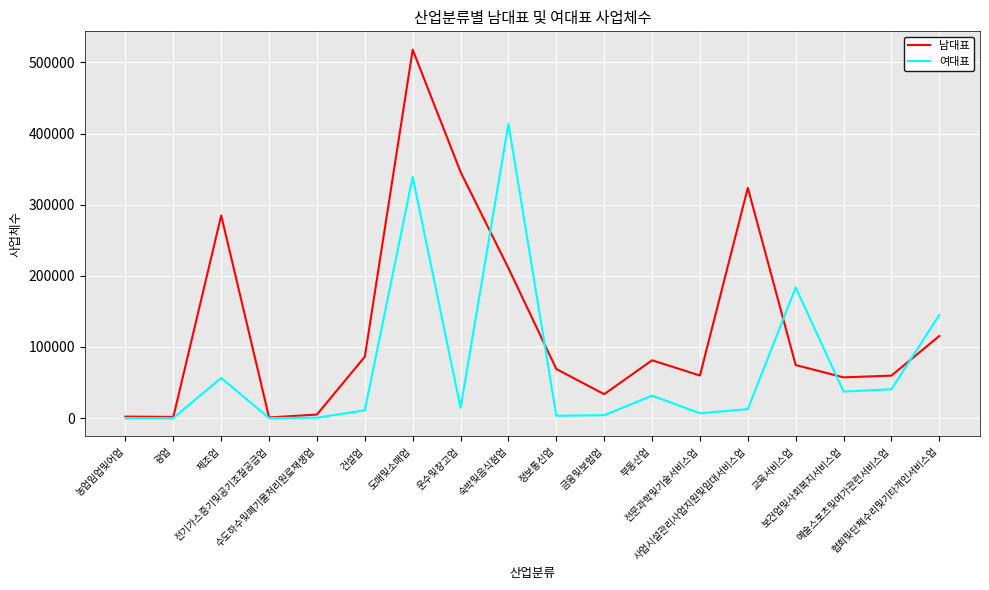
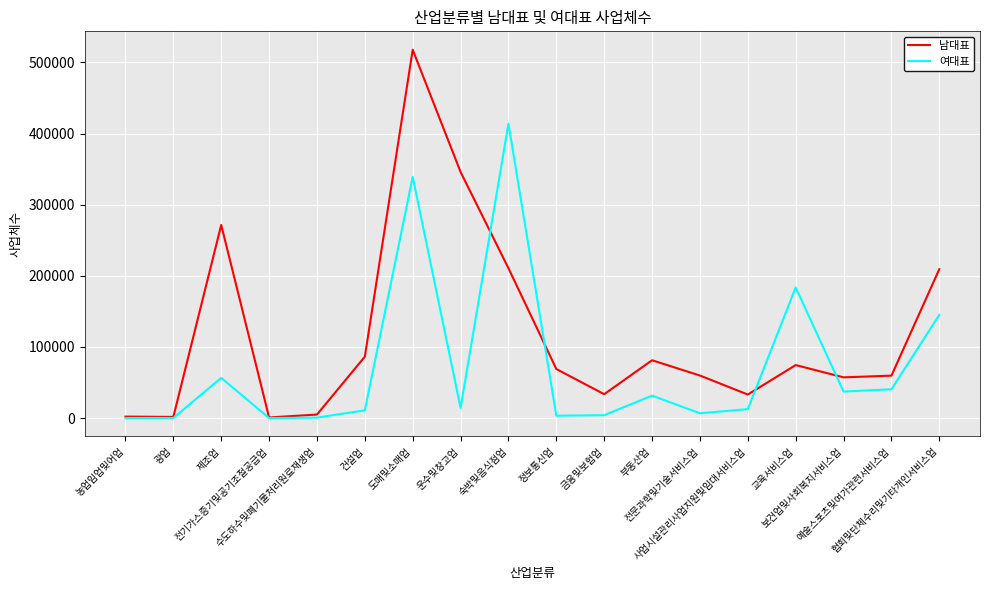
  {
    "남대표": {
-     "제조업": 280000,
+     "제조업": 270000,
      "수도하수및폐기물처리원료재생업": 0,
      "건설업": 90000,
      "도매및소매업": 520000,
      "운수및창고업": 350000,
      "숙박및음식점업": 210000,
      "정보통신업": 70000,
      "금융및보험업": 30000,
      "부동산업": 80000,
      "전문과학및기술서비스업": 60000,
-     "사업시설관리사업지원및임대서비스업": 320000,
+     "사업시설관리사업지원및임대서비스업": 30000,
      "교육서비스업": 70000,
      "보건업및사회복지서비스업": 60000,
      "예술스포츠및여가관련서비스업": 60000,
-     "협회및단체수리및기타개인서비스업": 120000
+     "협회및단체수리및기타개인서비스업": 210000
    },
    "여대표": {
      "제조업": 60000,
      "수도하수및폐기물처리원료재생업": 0,
      "건설업": 10000,
      "도매및소매업": 340000,
      "운수및창고업": 10000,
      "숙박및음식점업": 410000,
      "정보통신업": 0,
      "금융및보험업": 0,
      "부동산업": 30000,
      "전문과학및기술서비스업": 10000,
      "사업시설관리사업지원및임대서비스업": 10000,
      "교육서비스업": 180000,
      "보건업및사회복지서비스업": 40000,
      "예술스포츠및여가관련서비스업": 40000,
      "협회및단체수리및기타개인서비스업": 150000
    }
  }
